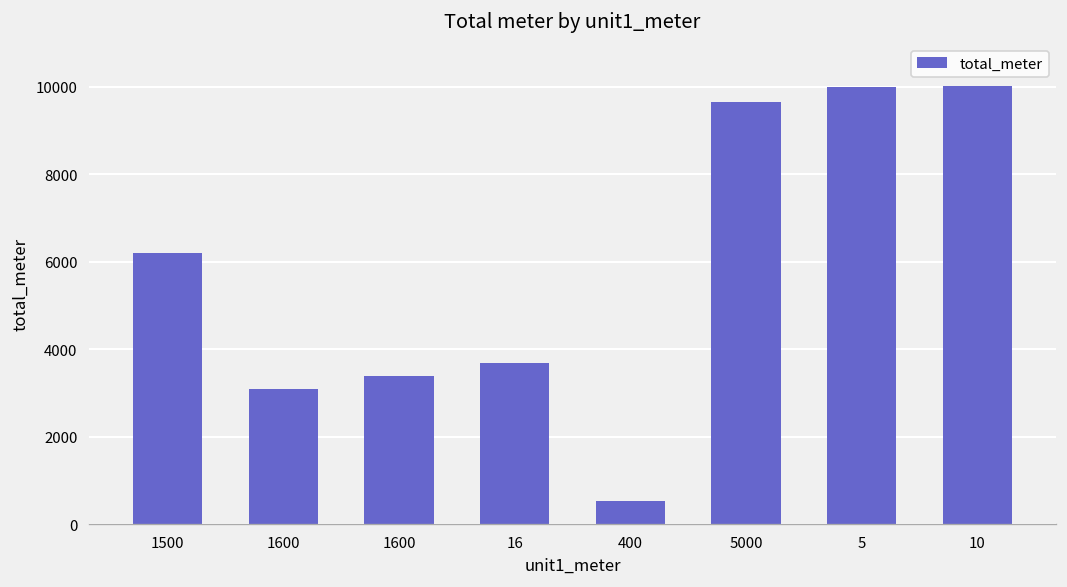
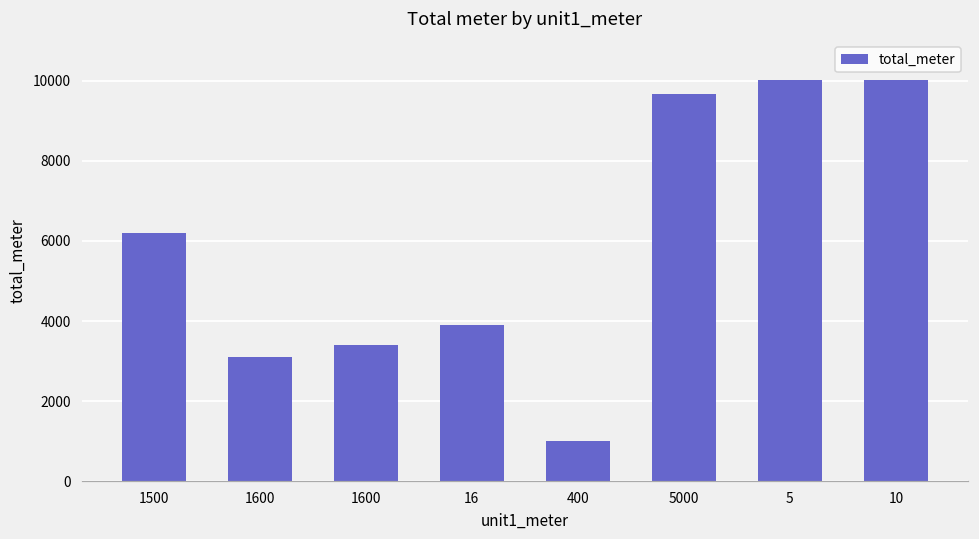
  {
    "1500": 6200,
-   "16": 3700,
-   "400": 500,
+   "16": 3900,
+   "400": 1000,
    "5000": 9700,
    "5": 10000,
    "10": 10000
  }
